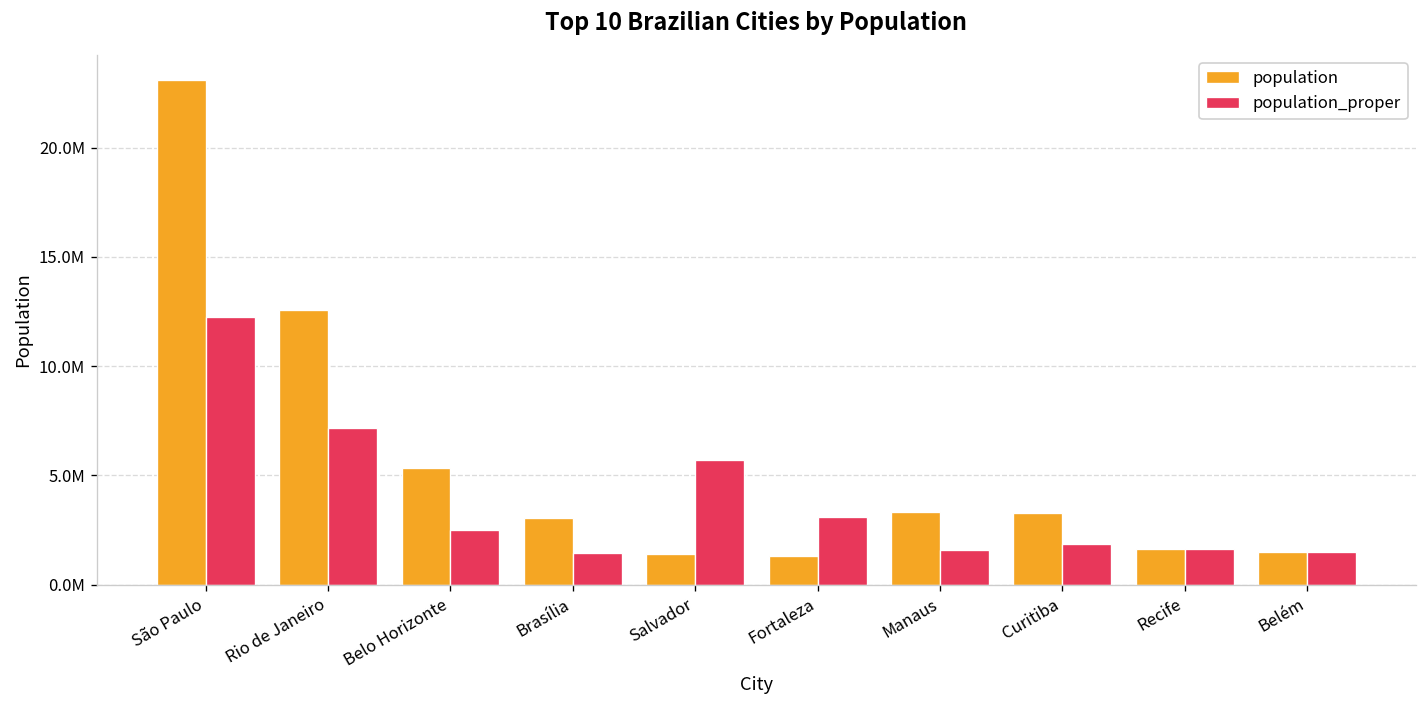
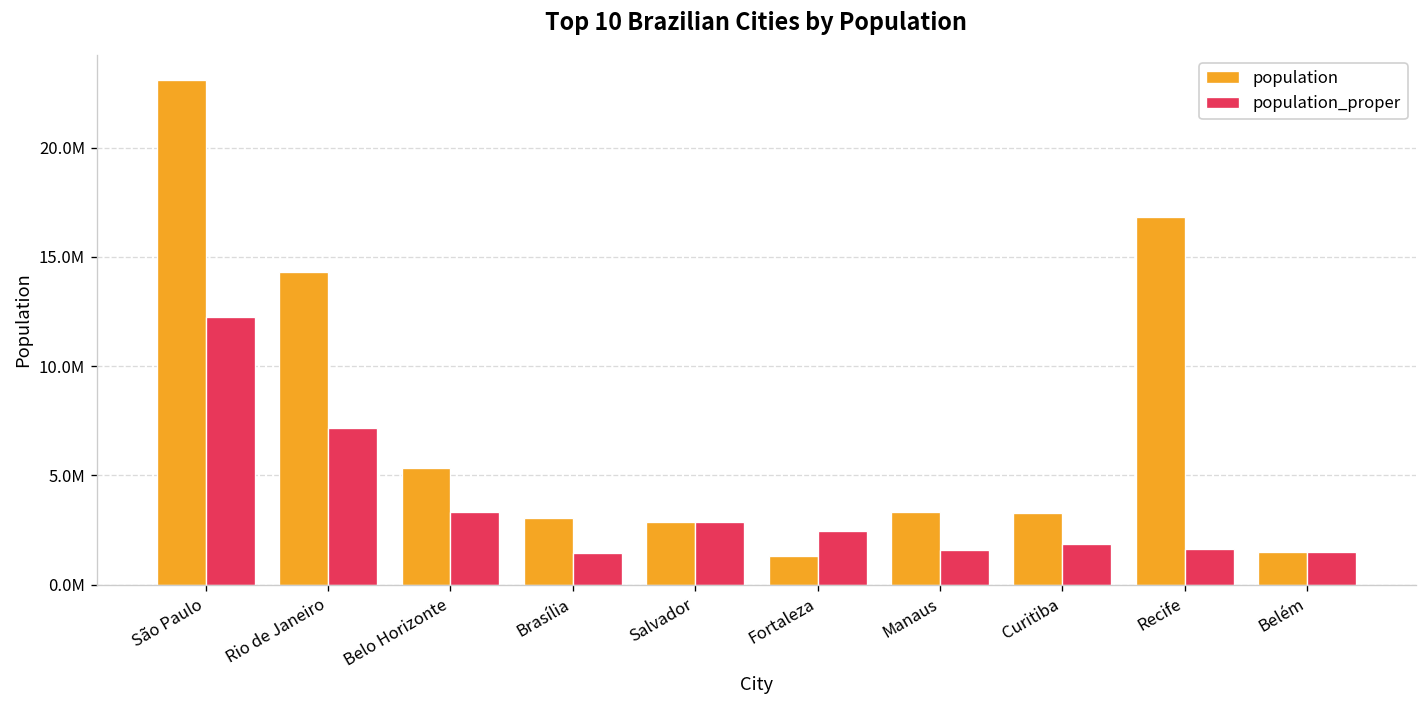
  {
    "population": {
      "São Paulo": 23100000,
-     "Rio de Janeiro": 12600000,
+     "Rio de Janeiro": 14300000,
      "Belo Horizonte": 5300000,
      "Brasília": 3000000,
-     "Salvador": 1400000,
+     "Salvador": 2900000,
      "Fortaleza": 1300000,
      "Manaus": 3300000,
      "Curitiba": 3300000,
-     "Recife": 1700000,
+     "Recife": 16800000,
      "Belém": 1500000
    },
    "population_proper": {
      "São Paulo": 12300000,
      "Rio de Janeiro": 7200000,
-     "Belo Horizonte": 2500000,
+     "Belo Horizonte": 3300000,
      "Brasília": 1500000,
-     "Salvador": 5700000,
-     "Fortaleza": 3100000,
+     "Salvador": 2900000,
+     "Fortaleza": 2500000,
      "Manaus": 1600000,
      "Curitiba": 1900000,
      "Recife": 1700000,
      "Belém": 1500000
    }
  }
